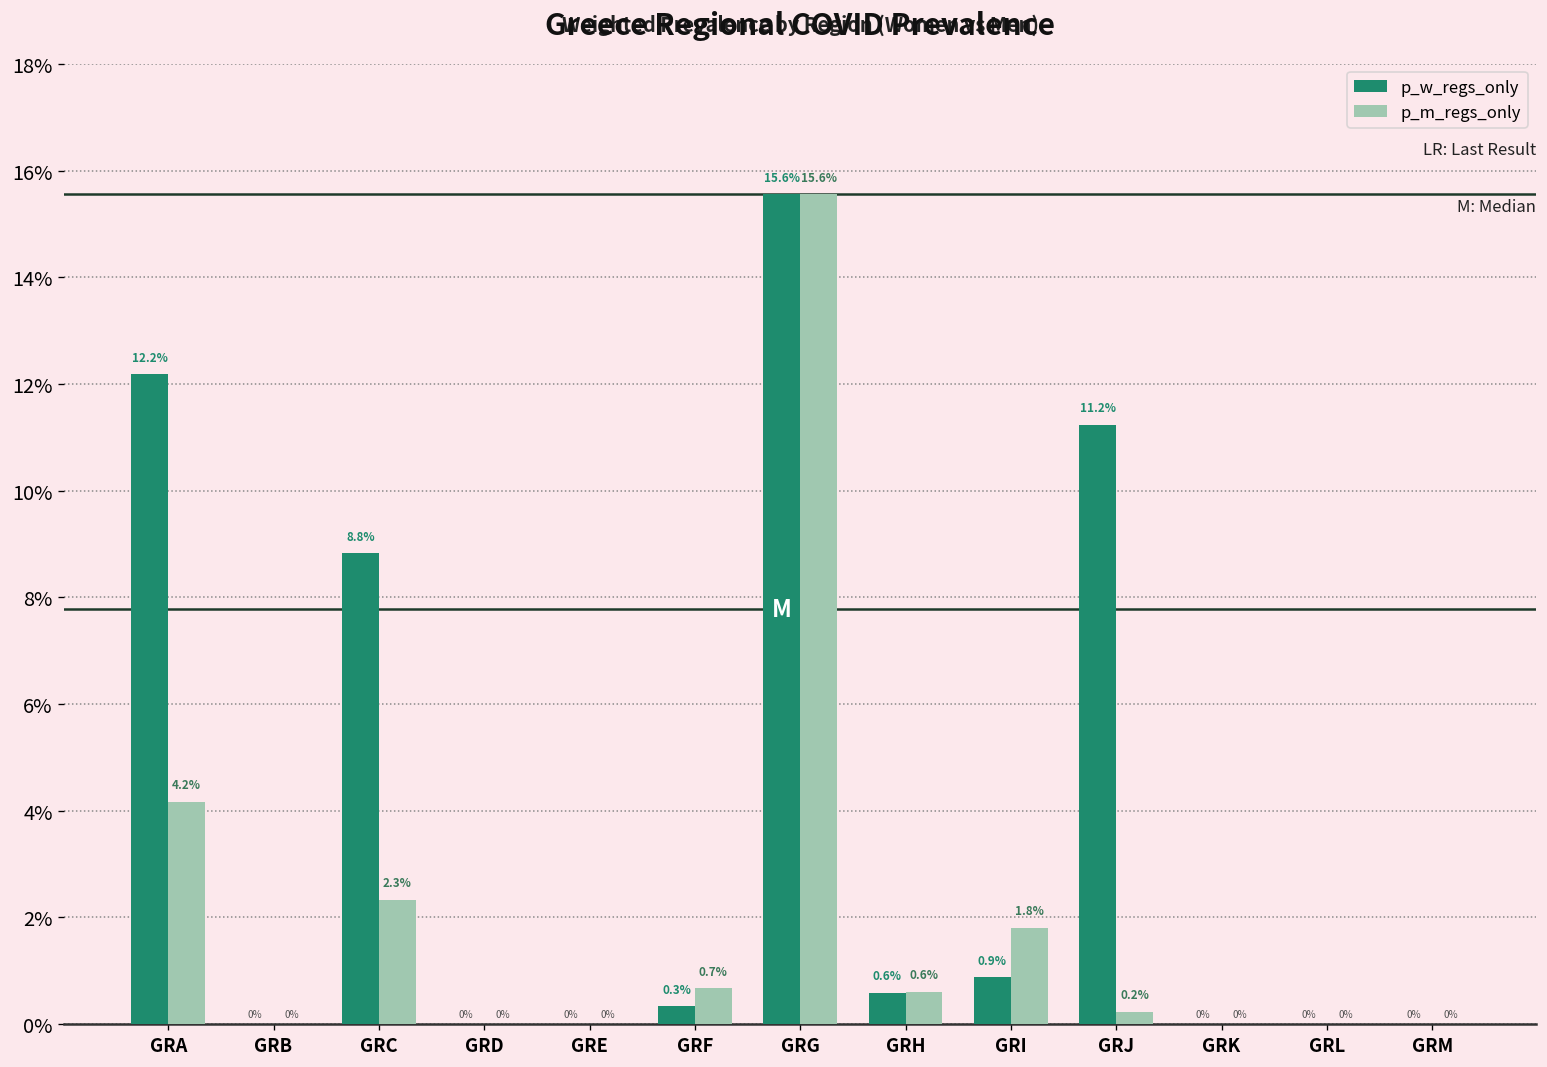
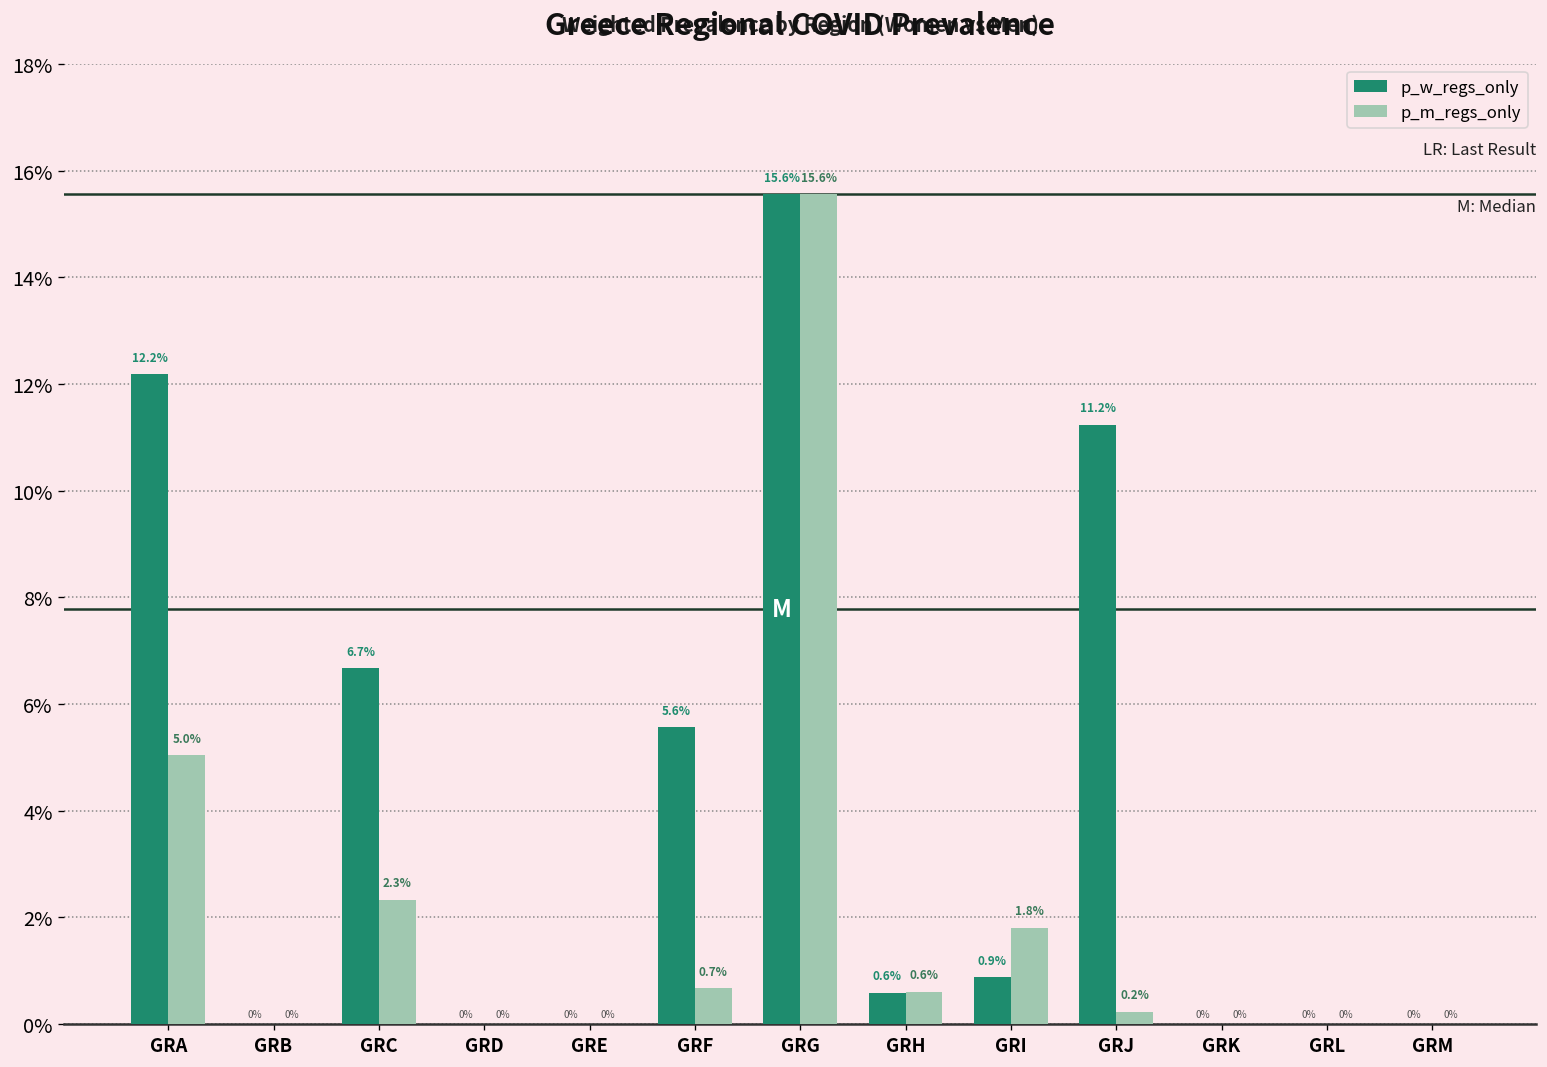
  {
    "p_w_regs_only": {
      "GRA": "12.2%",
      "GRB": "0%",
-     "GRC": "8.8%",
+     "GRC": "6.7%",
      "GRD": "0%",
      "GRE": "0%",
-     "GRF": "0.3%",
+     "GRF": "5.6%",
      "GRG": "15.6%",
      "GRH": "0.6%",
      "GRI": "0.9%",
      "GRJ": "11.2%",
      "GRK": "0%",
      "GRL": "0%",
      "GRM": "0%"
    },
    "p_m_regs_only": {
-     "GRA": "4.2%",
+     "GRA": "5.0%",
      "GRB": "0%",
      "GRC": "2.3%",
      "GRD": "0%",
      "GRE": "0%",
      "GRF": "0.7%",
      "GRG": "15.6%",
      "GRH": "0.6%",
      "GRI": "1.8%",
      "GRJ": "0.2%",
      "GRK": "0%",
      "GRL": "0%",
      "GRM": "0%"
    }
  }
